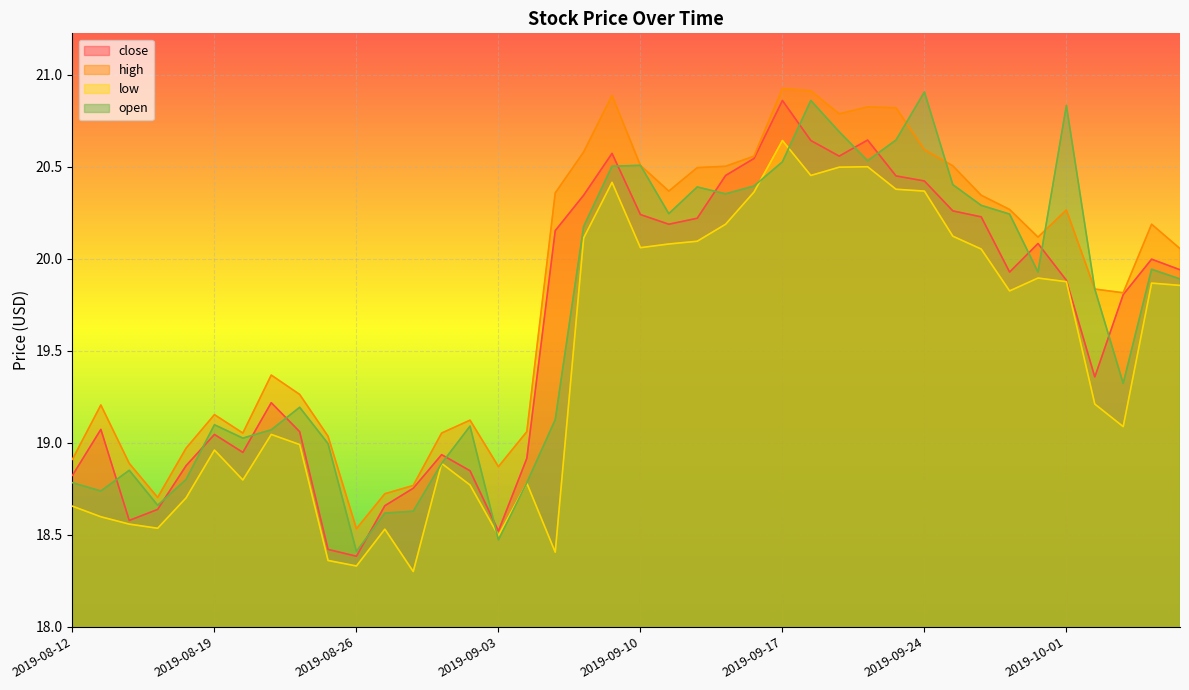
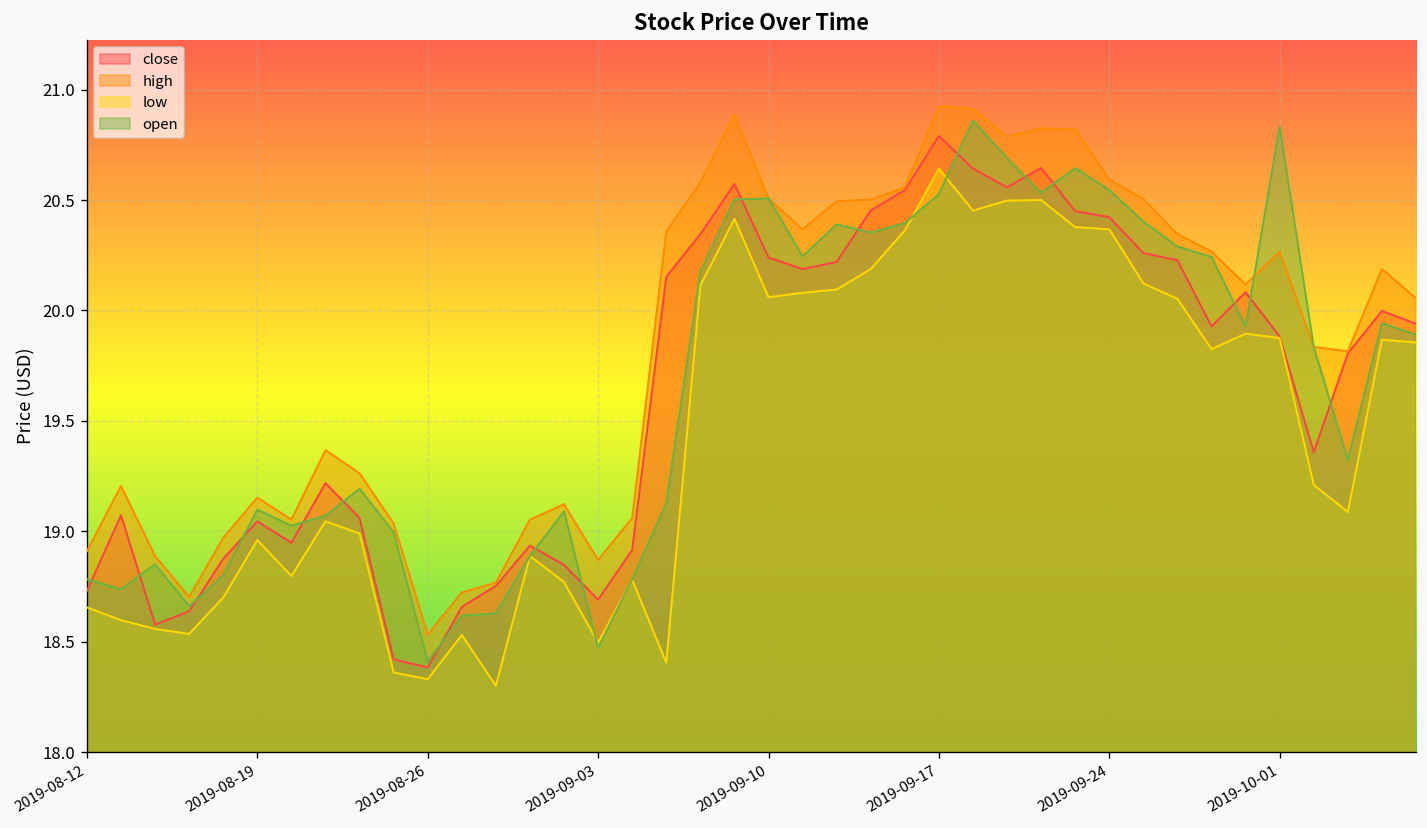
  {
    "close": {
-     "2019-08-12": 18.82,
+     "2019-08-12": 18.73,
      "2019-08-19": 19.05,
      "2019-08-26": 18.38,
-     "2019-09-03": 18.52,
+     "2019-09-03": 18.69,
      "2019-09-10": 20.24,
-     "2019-09-17": 20.86,
+     "2019-09-17": 20.79,
      "2019-09-24": 20.42
    },
    "open": {
      "2019-08-12": 18.78,
      "2019-08-19": 19.10,
      "2019-08-26": 18.41,
      "2019-09-03": 18.47,
      "2019-09-17": 20.53,
-     "2019-09-24": 20.91,
+     "2019-09-24": 20.55,
      "2019-10-01": 20.83
    }
  }
